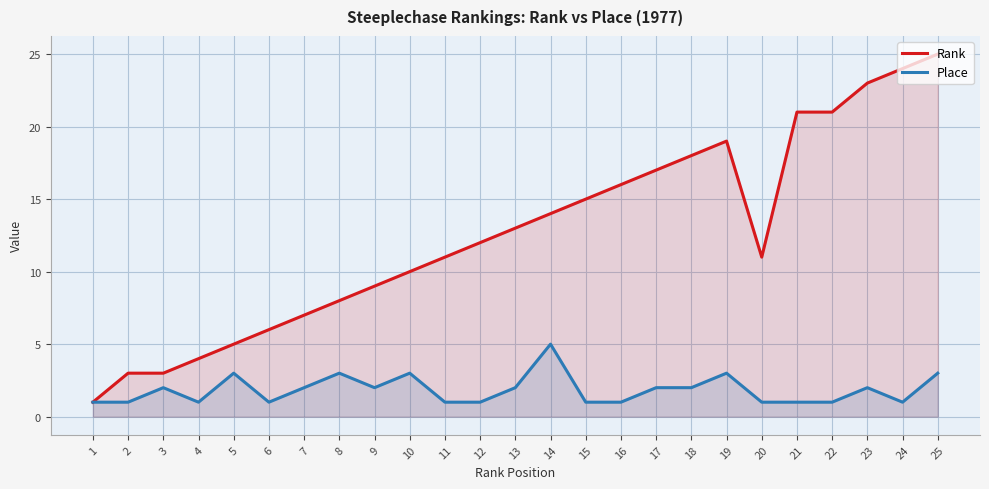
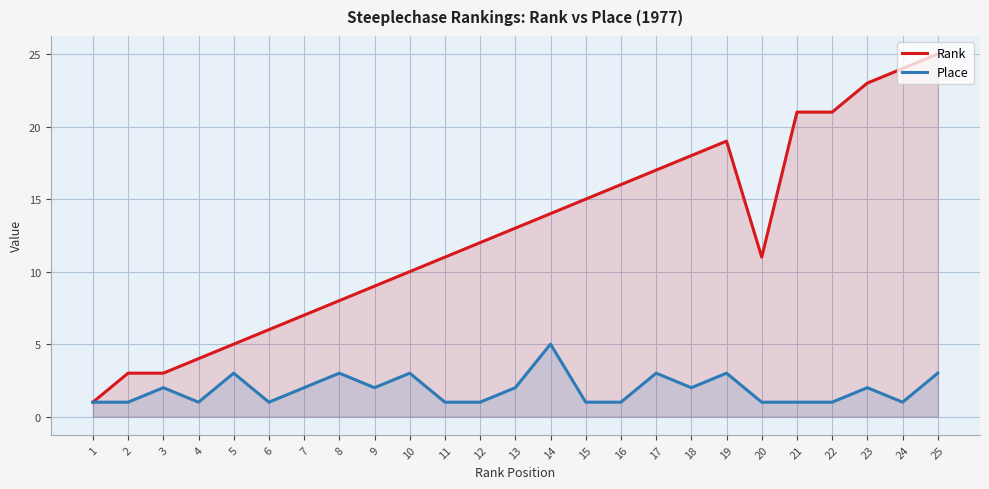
  {
    "Rank": {
      "2": 3,
      "3": 3,
      "4": 4,
      "5": 5,
      "6": 6,
      "7": 7,
      "8": 8,
      "9": 9,
      "10": 10,
      "11": 11,
      "12": 12,
      "13": 13,
      "14": 14,
      "15": 15,
      "16": 16,
      "17": 17,
      "18": 18,
      "19": 19,
      "20": 11,
      "21": 21,
      "22": 21,
      "23": 23
    },
    "Place": {
      "2": 1,
      "3": 2,
      "4": 1,
      "5": 3,
      "6": 1,
      "7": 2,
      "8": 3,
      "9": 2,
      "10": 3,
      "11": 1,
      "12": 1,
      "13": 2,
      "14": 5,
      "15": 1,
      "16": 1,
-     "17": 2,
+     "17": 3,
      "18": 2,
      "19": 3,
      "20": 1,
      "21": 1,
      "22": 1,
      "23": 2,
      "24": 1,
      "25": 3
    }
  }
